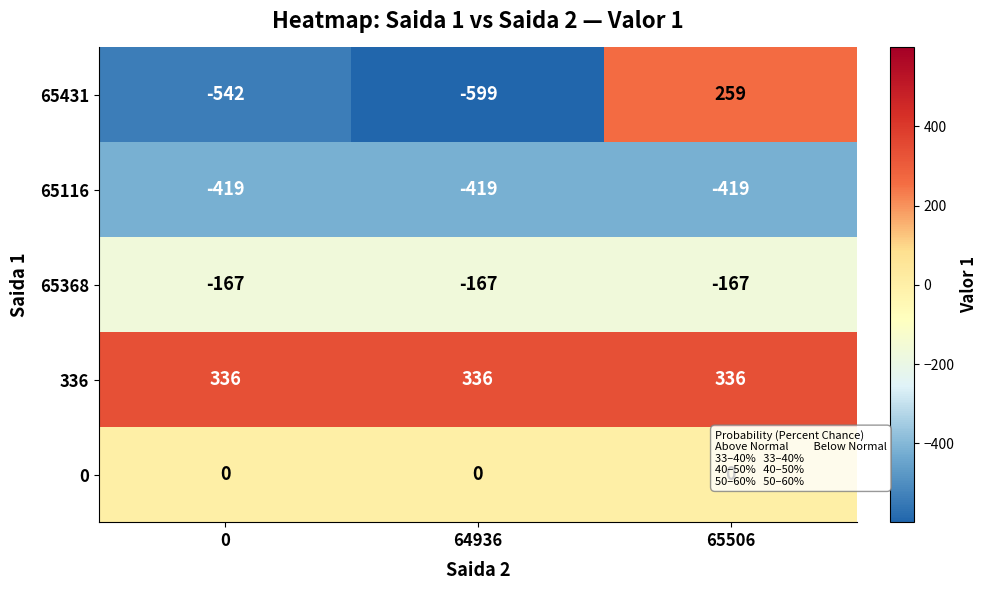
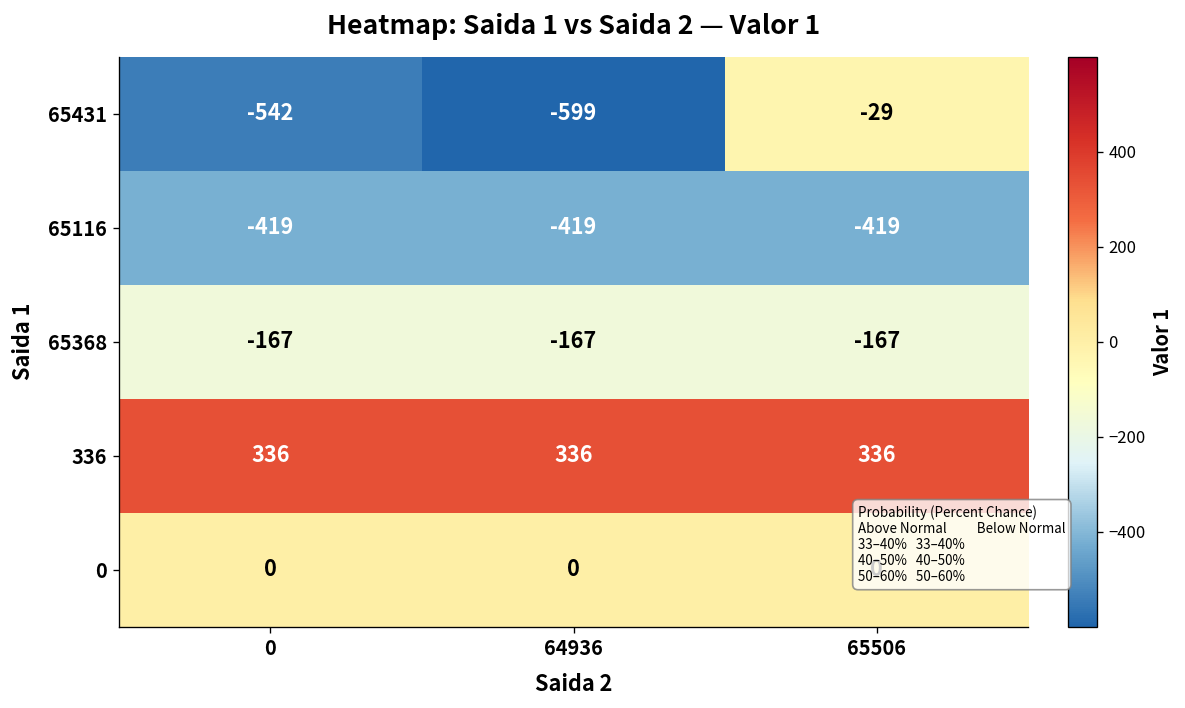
  {
    "65431": {
      "0": -542,
      "64936": -599,
-     "65506": 259
+     "65506": -29
    },
    "65116": {
      "0": -419,
      "64936": -419,
      "65506": -419
    },
    "65368": {
      "0": -167,
      "64936": -167,
      "65506": -167
    },
    "336": {
      "0": 336,
      "64936": 336,
      "65506": 336
    },
    "0": {
      "0": 0,
      "64936": 0,
      "65506": 0
    }
  }
